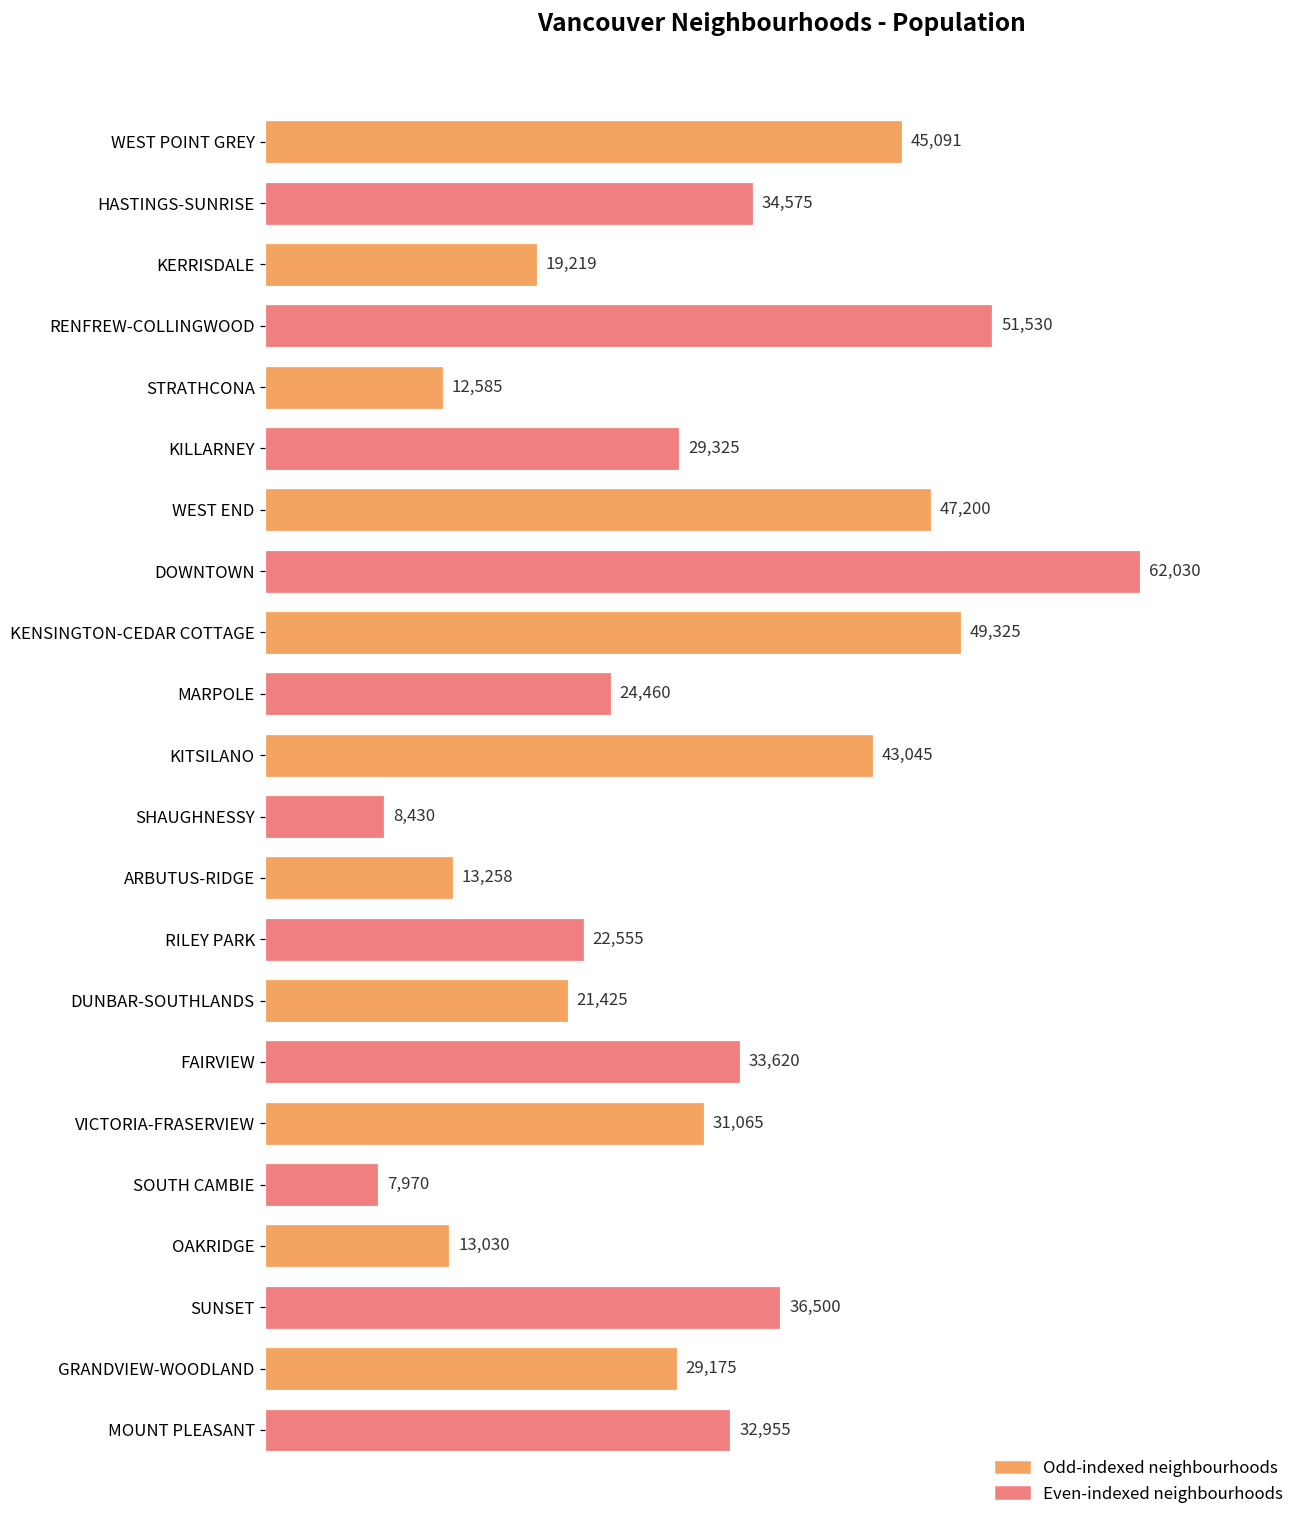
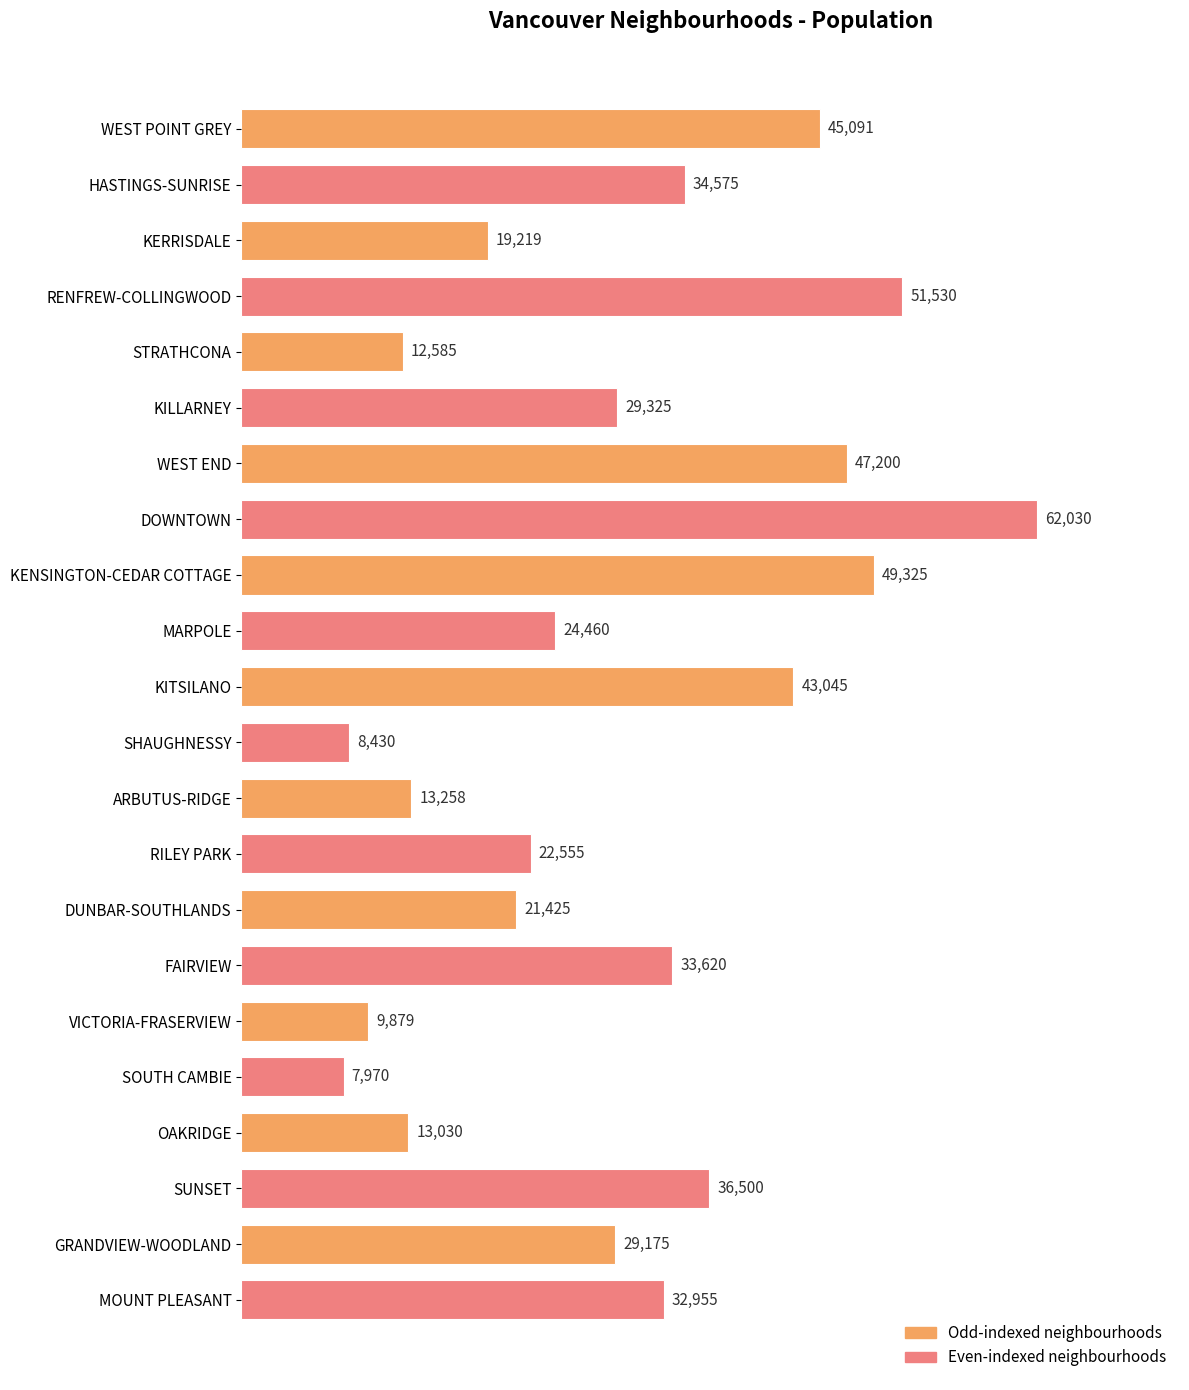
  {
    "WEST POINT GREY": "45,091",
    "HASTINGS-SUNRISE": "34,575",
    "KERRISDALE": "19,219",
    "RENFREW-COLLINGWOOD": "51,530",
    "STRATHCONA": "12,585",
    "KILLARNEY": "29,325",
    "WEST END": "47,200",
    "DOWNTOWN": "62,030",
    "KENSINGTON-CEDAR COTTAGE": "49,325",
    "MARPOLE": "24,460",
    "KITSILANO": "43,045",
    "SHAUGHNESSY": "8,430",
    "ARBUTUS-RIDGE": "13,258",
    "RILEY PARK": "22,555",
    "DUNBAR-SOUTHLANDS": "21,425",
    "FAIRVIEW": "33,620",
-   "VICTORIA-FRASERVIEW": "31,065",
+   "VICTORIA-FRASERVIEW": "9,879",
    "SOUTH CAMBIE": "7,970",
    "OAKRIDGE": "13,030",
    "SUNSET": "36,500",
    "GRANDVIEW-WOODLAND": "29,175",
    "MOUNT PLEASANT": "32,955"
  }
